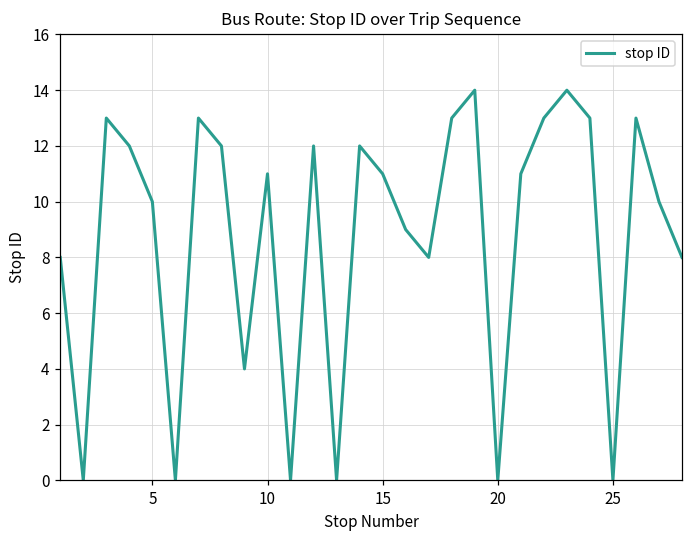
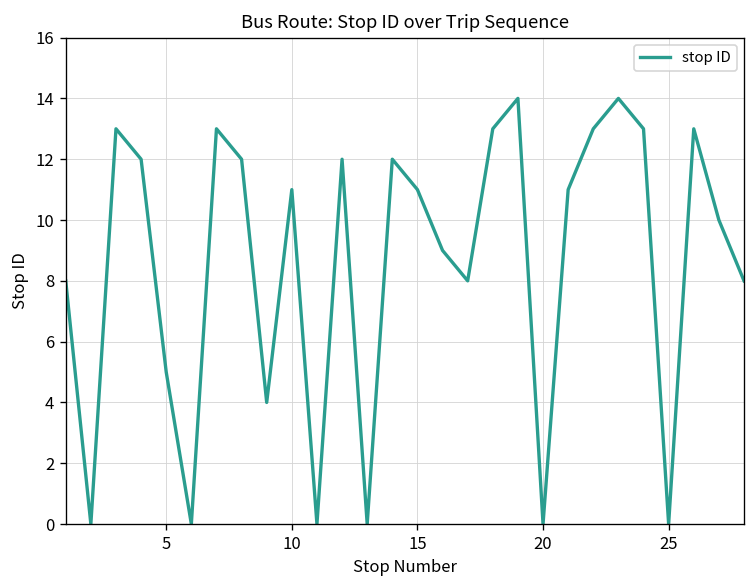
  {
-   "5": 10,
+   "5": 5,
    "10": 11,
    "15": 11,
    "20": 0,
    "25": 0
  }
